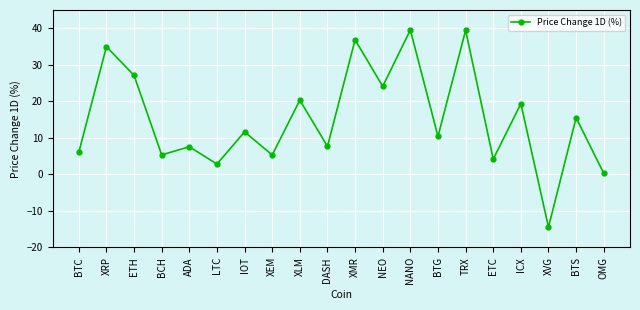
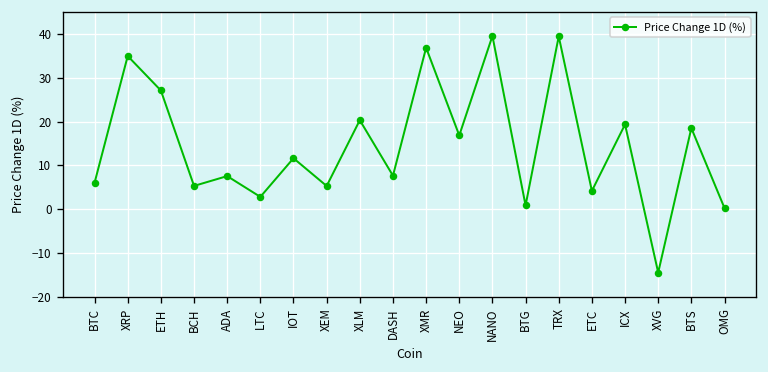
  {
    "BTC": 6,
    "XRP": 35,
    "ETH": 27,
    "BCH": 5,
    "ADA": 8,
    "LTC": 3,
    "IOT": 12,
    "XEM": 5,
    "XLM": 20,
    "DASH": 8,
    "XMR": 37,
-   "NEO": 24,
+   "NEO": 17,
    "NANO": 40,
-   "BTG": 10,
+   "BTG": 1,
    "TRX": 39,
    "ETC": 4,
    "ICX": 19,
    "XVG": -14,
-   "BTS": 15,
+   "BTS": 18,
    "OMG": 0
  }
